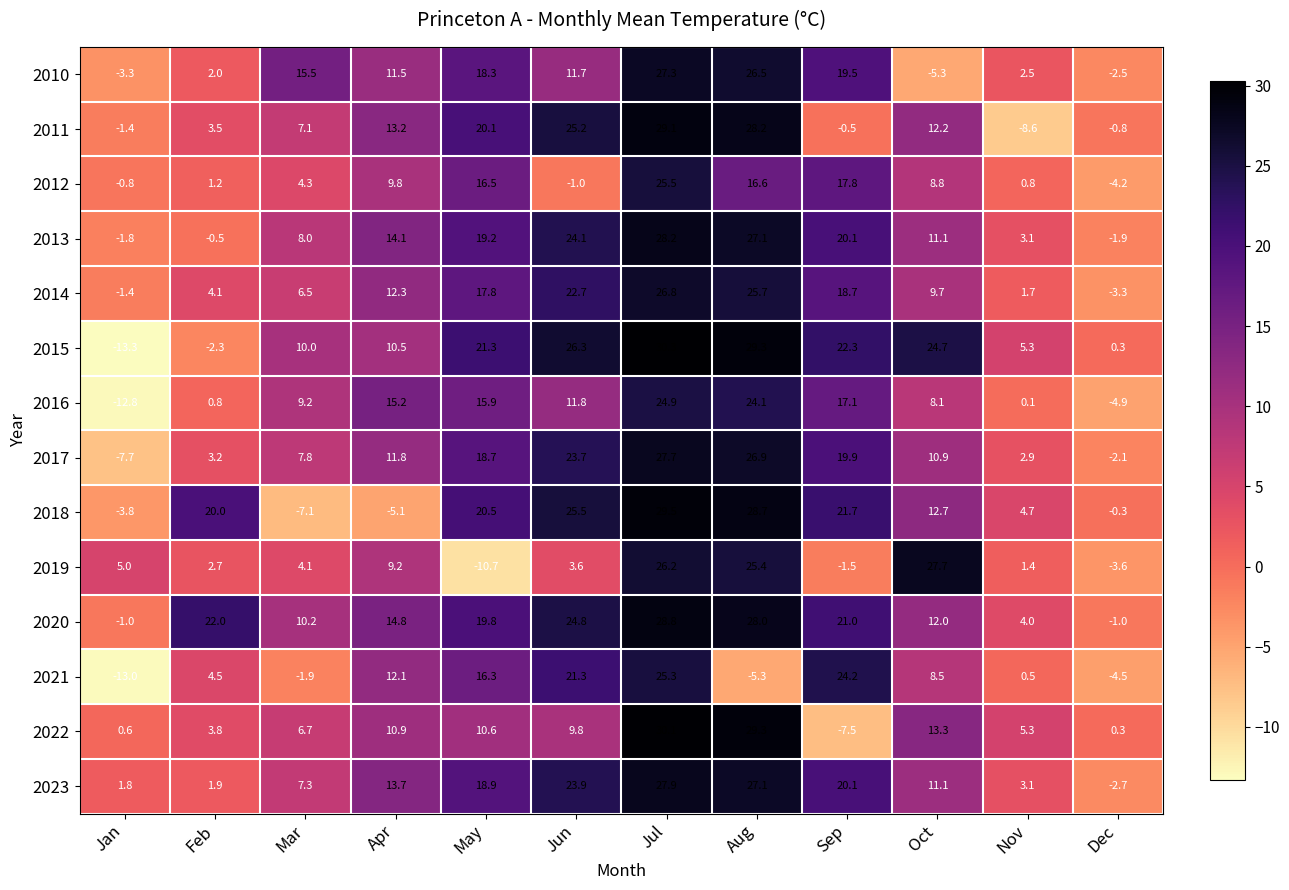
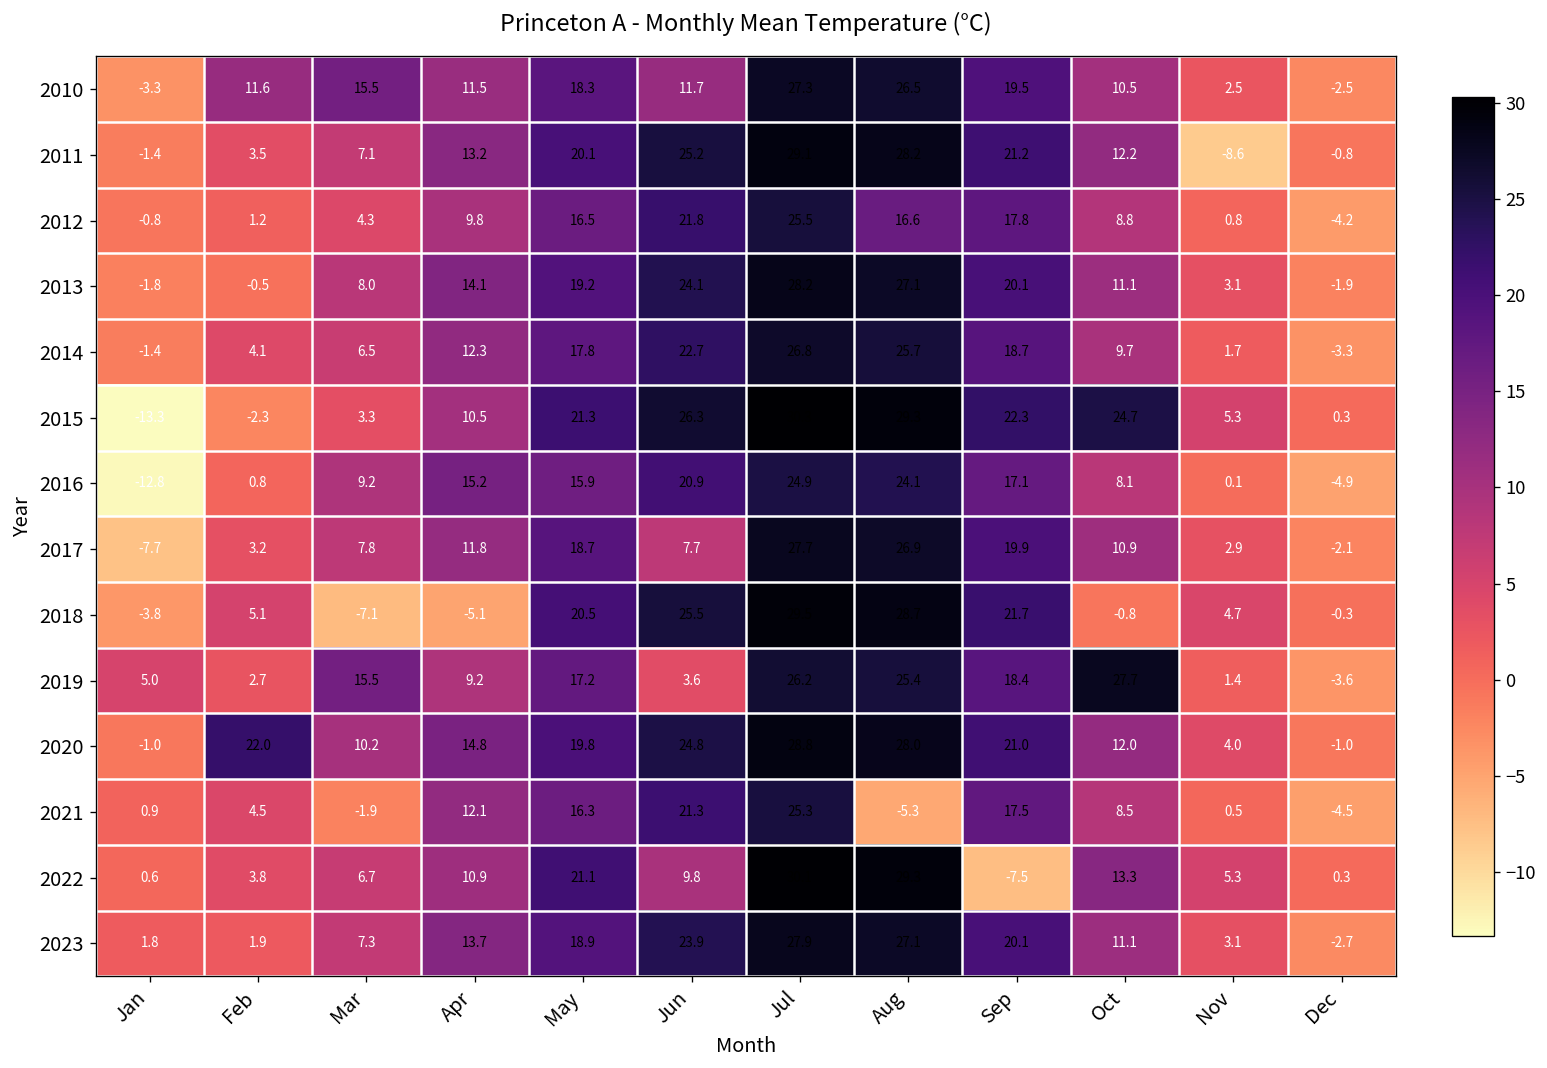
  {
    "2010": {
      "Jan": -3.3,
-     "Feb": 2.0,
+     "Feb": 11.6,
      "Mar": 15.5,
      "Apr": 11.5,
      "May": 18.3,
      "Jun": 11.7,
      "Sep": 19.5,
-     "Oct": -5.3,
+     "Oct": 10.5,
      "Nov": 2.5,
      "Dec": -2.5
    },
    "2011": {
      "Jan": -1.4,
      "Feb": 3.5,
      "Mar": 7.1,
      "Apr": 13.2,
      "May": 20.1,
      "Jun": 25.2,
-     "Sep": -0.5,
+     "Sep": 21.2,
      "Oct": 12.2,
      "Nov": -8.6,
      "Dec": -0.8
    },
    "2012": {
      "Jan": -0.8,
      "Feb": 1.2,
      "Mar": 4.3,
      "Apr": 9.8,
      "May": 16.5,
-     "Jun": -1.0,
+     "Jun": 21.8,
      "Jul": 25.5,
      "Aug": 16.6,
      "Sep": 17.8,
      "Oct": 8.8,
      "Nov": 0.8,
      "Dec": -4.2
    },
    "2013": {
      "Jan": -1.8,
      "Feb": -0.5,
      "Mar": 8.0,
      "Apr": 14.1,
      "May": 19.2,
      "Jun": 24.1,
      "Sep": 20.1,
      "Oct": 11.1,
      "Nov": 3.1,
      "Dec": -1.9
    },
    "2014": {
      "Jan": -1.4,
      "Feb": 4.1,
      "Mar": 6.5,
      "Apr": 12.3,
      "May": 17.8,
      "Jun": 22.7,
      "Aug": 25.7,
      "Sep": 18.7,
      "Oct": 9.7,
      "Nov": 1.7,
      "Dec": -3.3
    },
    "2015": {
      "Jan": -13.3,
      "Feb": -2.3,
-     "Mar": 10.0,
+     "Mar": 3.3,
      "Apr": 10.5,
      "May": 21.3,
      "Jun": 26.3,
      "Sep": 22.3,
      "Oct": 24.7,
      "Nov": 5.3,
      "Dec": 0.3
    },
    "2016": {
      "Jan": -12.8,
      "Feb": 0.8,
      "Mar": 9.2,
      "Apr": 15.2,
      "May": 15.9,
-     "Jun": 11.8,
+     "Jun": 20.9,
      "Jul": 24.9,
      "Aug": 24.1,
      "Sep": 17.1,
      "Oct": 8.1,
      "Nov": 0.1,
      "Dec": -4.9
    },
    "2017": {
      "Jan": -7.7,
      "Feb": 3.2,
      "Mar": 7.8,
      "Apr": 11.8,
      "May": 18.7,
-     "Jun": 23.7,
+     "Jun": 7.7,
      "Sep": 19.9,
      "Oct": 10.9,
      "Nov": 2.9,
      "Dec": -2.1
    },
    "2018": {
      "Jan": -3.8,
-     "Feb": 20.0,
+     "Feb": 5.1,
      "Mar": -7.1,
      "Apr": -5.1,
      "May": 20.5,
      "Jun": 25.5,
      "Sep": 21.7,
-     "Oct": 12.7,
+     "Oct": -0.8,
      "Nov": 4.7,
      "Dec": -0.3
    },
    "2019": {
      "Jan": 5.0,
      "Feb": 2.7,
-     "Mar": 4.1,
+     "Mar": 15.5,
      "Apr": 9.2,
-     "May": -10.7,
+     "May": 17.2,
      "Jun": 3.6,
      "Jul": 26.2,
      "Aug": 25.4,
-     "Sep": -1.5,
+     "Sep": 18.4,
      "Nov": 1.4,
      "Dec": -3.6
    },
    "2020": {
      "Jan": -1.0,
      "Feb": 22.0,
      "Mar": 10.2,
      "Apr": 14.8,
      "May": 19.8,
      "Jun": 24.8,
      "Sep": 21.0,
      "Oct": 12.0,
      "Nov": 4.0,
      "Dec": -1.0
    },
    "2021": {
-     "Jan": -13.0,
+     "Jan": 0.9,
      "Feb": 4.5,
      "Mar": -1.9,
      "Apr": 12.1,
      "May": 16.3,
      "Jun": 21.3,
      "Jul": 25.3,
      "Aug": -5.3,
-     "Sep": 24.2,
+     "Sep": 17.5,
      "Oct": 8.5,
      "Nov": 0.5,
      "Dec": -4.5
    },
    "2022": {
      "Jan": 0.6,
      "Feb": 3.8,
      "Mar": 6.7,
      "Apr": 10.9,
-     "May": 10.6,
+     "May": 21.1,
      "Jun": 9.8,
      "Sep": -7.5,
      "Oct": 13.3,
      "Nov": 5.3,
      "Dec": 0.3
    },
    "2023": {
      "Jan": 1.8,
      "Feb": 1.9,
      "Mar": 7.3,
      "Apr": 13.7,
      "May": 18.9,
      "Jun": 23.9,
      "Sep": 20.1,
      "Oct": 11.1,
      "Nov": 3.1,
      "Dec": -2.7
    }
  }
